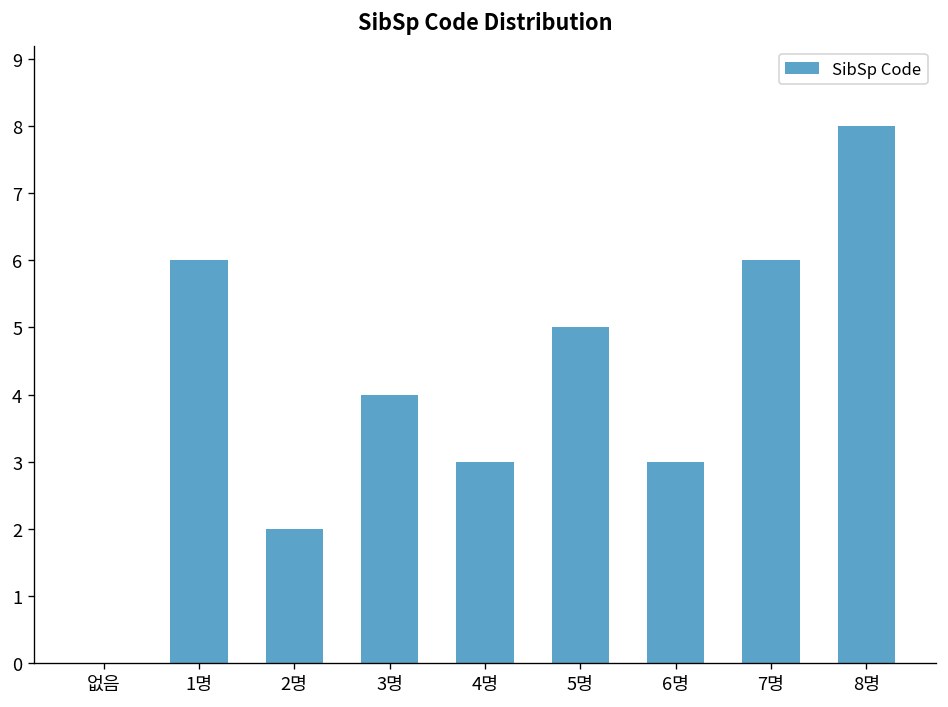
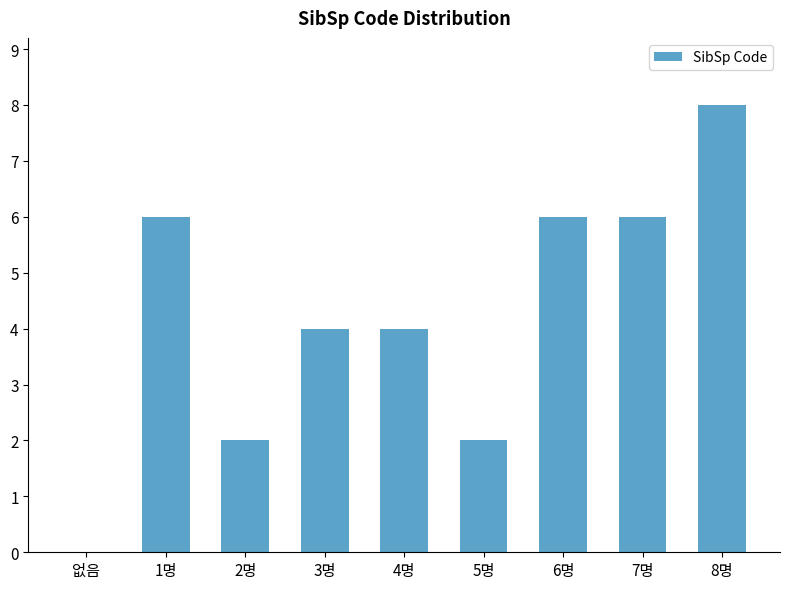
  {
    "없음": 0,
    "1명": 6,
    "2명": 2,
    "3명": 4,
-   "4명": 3,
-   "5명": 5,
-   "6명": 3,
+   "4명": 4,
+   "5명": 2,
+   "6명": 6,
    "7명": 6,
    "8명": 8
  }
